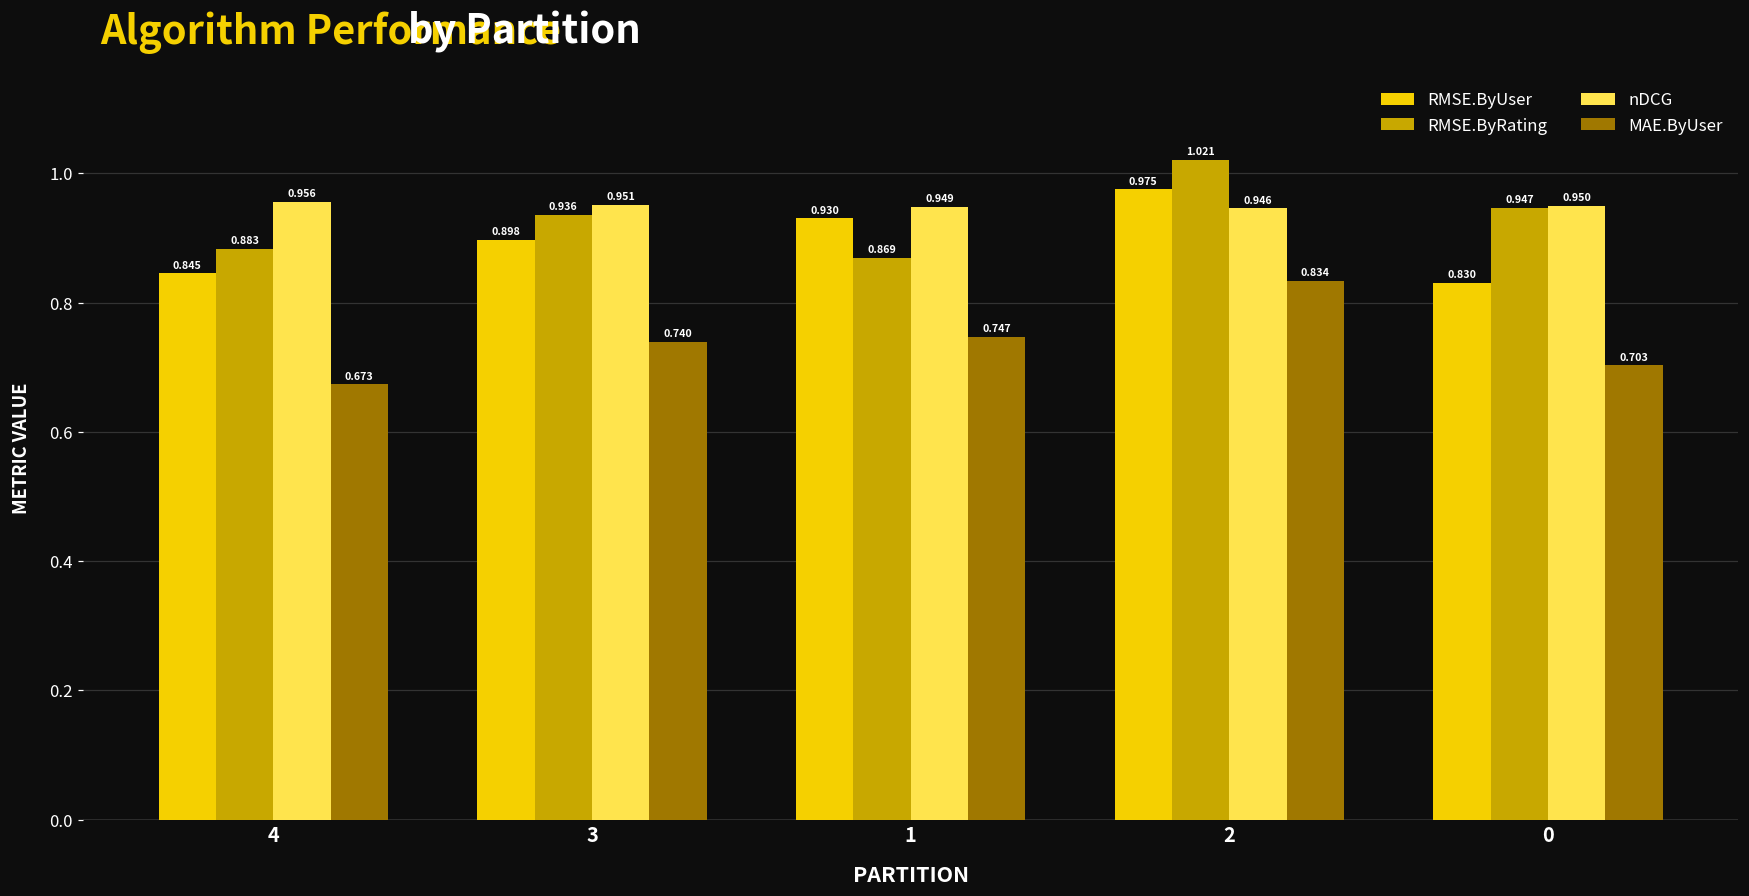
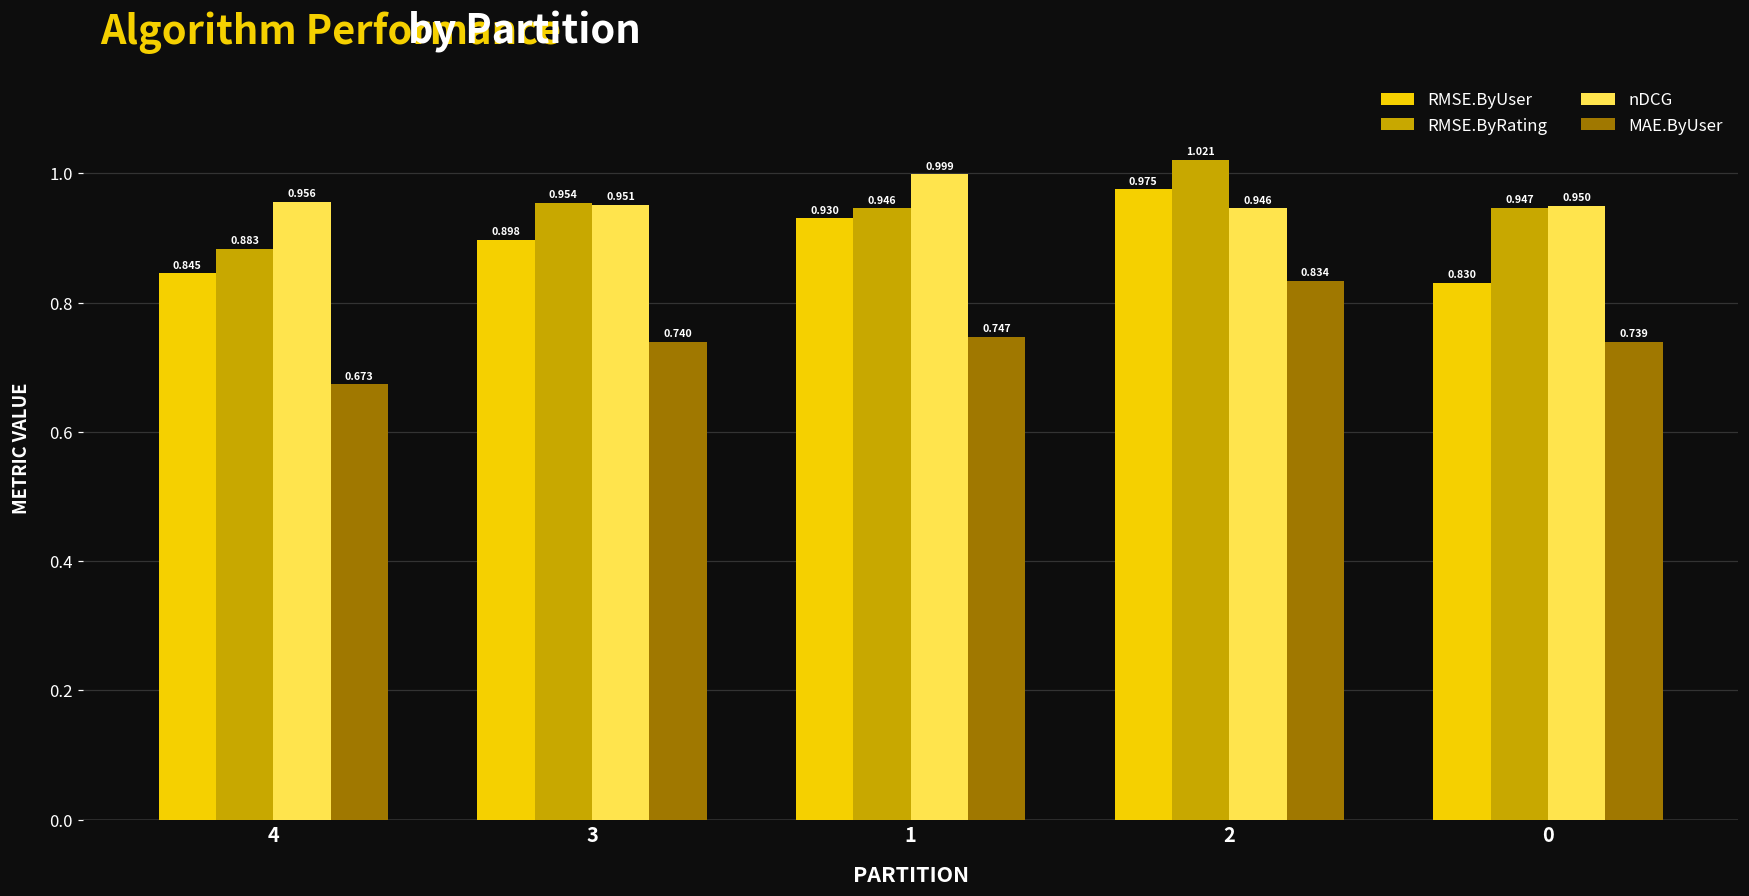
  {
    "RMSE.ByUser": {
      "4": 0.845,
      "3": 0.898,
      "1": 0.930,
      "2": 0.975,
      "0": 0.830
    },
    "RMSE.ByRating": {
      "4": 0.883,
-     "3": 0.936,
-     "1": 0.869,
+     "3": 0.954,
+     "1": 0.946,
      "2": 1.021,
      "0": 0.947
    },
    "nDCG": {
      "4": 0.956,
      "3": 0.951,
-     "1": 0.949,
+     "1": 0.999,
      "2": 0.946,
      "0": 0.950
    },
    "MAE.ByUser": {
      "4": 0.673,
      "3": 0.740,
      "1": 0.747,
      "2": 0.834,
-     "0": 0.703
+     "0": 0.739
    }
  }
